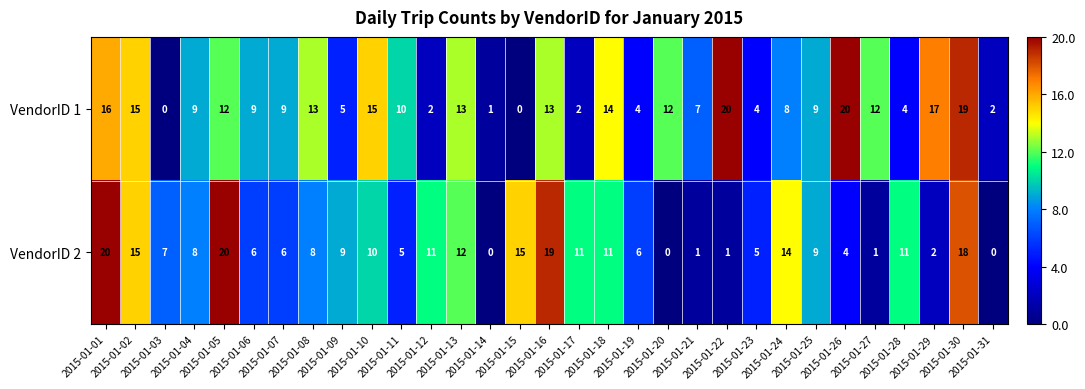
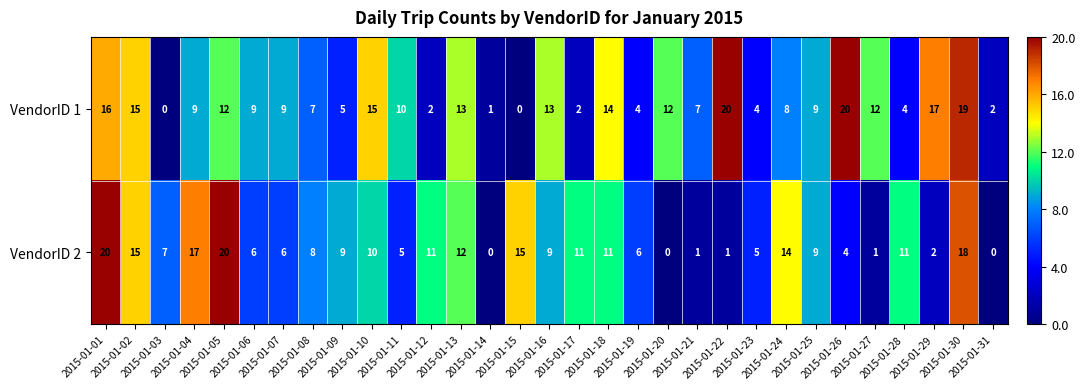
  {
    "VendorID 1": {
      "2015-01-01": 16,
      "2015-01-02": 15,
      "2015-01-03": 0,
      "2015-01-04": 9,
      "2015-01-05": 12,
      "2015-01-06": 9,
      "2015-01-07": 9,
-     "2015-01-08": 13,
+     "2015-01-08": 7,
      "2015-01-09": 5,
      "2015-01-10": 15,
      "2015-01-11": 10,
      "2015-01-12": 2,
      "2015-01-13": 13,
      "2015-01-14": 1,
      "2015-01-15": 0,
      "2015-01-16": 13,
      "2015-01-17": 2,
      "2015-01-18": 14,
      "2015-01-19": 4,
      "2015-01-20": 12,
      "2015-01-21": 7,
      "2015-01-22": 20,
      "2015-01-23": 4,
      "2015-01-24": 8,
      "2015-01-25": 9,
      "2015-01-26": 20,
      "2015-01-27": 12,
      "2015-01-28": 4,
      "2015-01-29": 17,
      "2015-01-30": 19,
      "2015-01-31": 2
    },
    "VendorID 2": {
      "2015-01-01": 20,
      "2015-01-02": 15,
      "2015-01-03": 7,
-     "2015-01-04": 8,
+     "2015-01-04": 17,
      "2015-01-05": 20,
      "2015-01-06": 6,
      "2015-01-07": 6,
      "2015-01-08": 8,
      "2015-01-09": 9,
      "2015-01-10": 10,
      "2015-01-11": 5,
      "2015-01-12": 11,
      "2015-01-13": 12,
      "2015-01-14": 0,
      "2015-01-15": 15,
-     "2015-01-16": 19,
+     "2015-01-16": 9,
      "2015-01-17": 11,
      "2015-01-18": 11,
      "2015-01-19": 6,
      "2015-01-20": 0,
      "2015-01-21": 1,
      "2015-01-22": 1,
      "2015-01-23": 5,
      "2015-01-24": 14,
      "2015-01-25": 9,
      "2015-01-26": 4,
      "2015-01-27": 1,
      "2015-01-28": 11,
      "2015-01-29": 2,
      "2015-01-30": 18,
      "2015-01-31": 0
    }
  }
